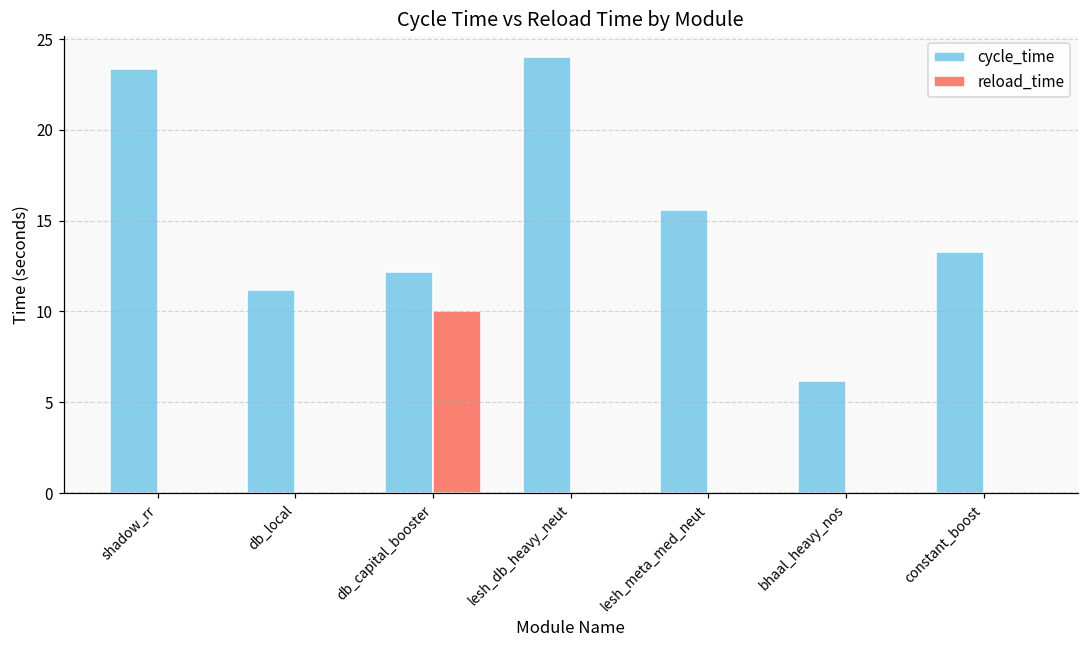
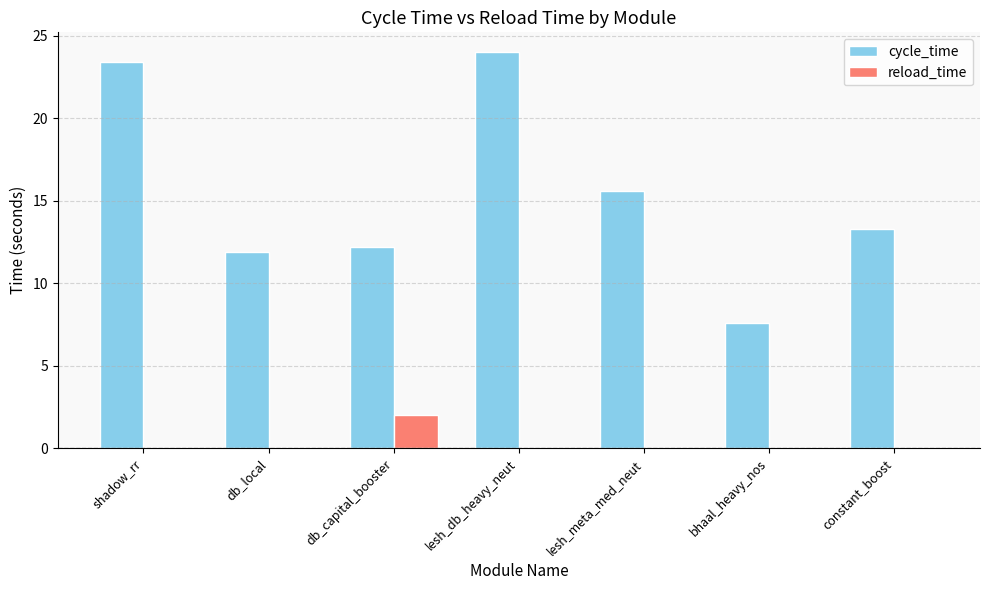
  {
    "cycle_time": {
      "shadow_rr": 23.4,
-     "db_local": 11.2,
+     "db_local": 11.9,
      "db_capital_booster": 12.2,
      "lesh_db_heavy_neut": 24.0,
      "lesh_meta_med_neut": 15.6,
-     "bhaal_heavy_nos": 6.2,
+     "bhaal_heavy_nos": 7.6,
      "constant_boost": 13.3
    },
    "reload_time": {
      "shadow_rr": 0,
      "db_local": 0,
-     "db_capital_booster": 10,
+     "db_capital_booster": 2,
      "lesh_db_heavy_neut": 0,
      "lesh_meta_med_neut": 0,
      "bhaal_heavy_nos": 0,
      "constant_boost": 0
    }
  }
